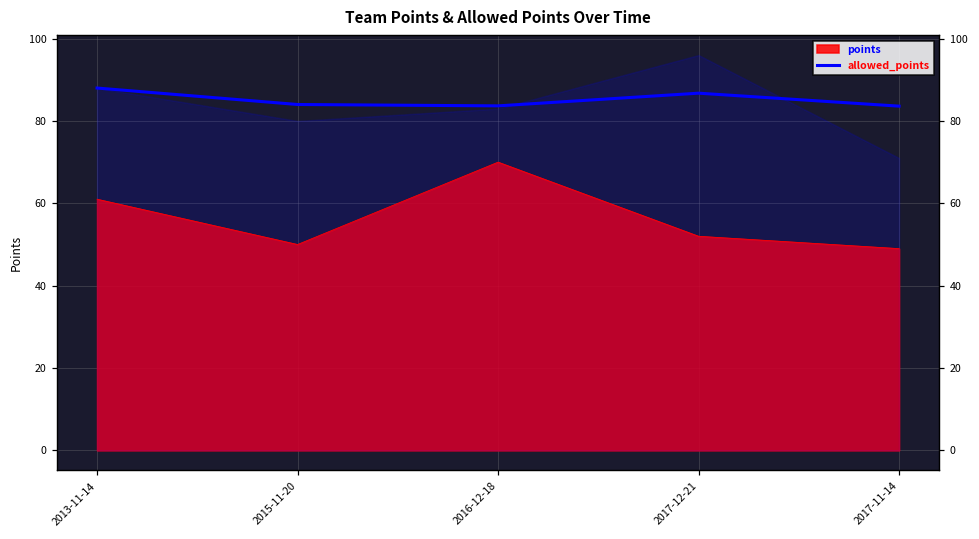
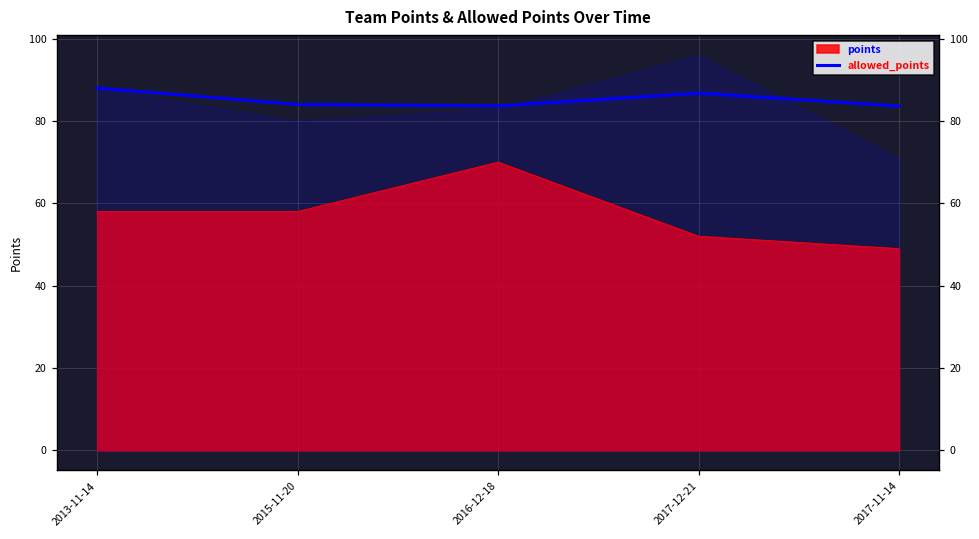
  {
    "points": {
-     "2013-11-14": 61,
-     "2015-11-20": 50,
+     "2013-11-14": 58,
+     "2015-11-20": 58,
      "2016-12-18": 70,
      "2017-12-21": 52,
      "2017-11-14": 49
    }
  }
